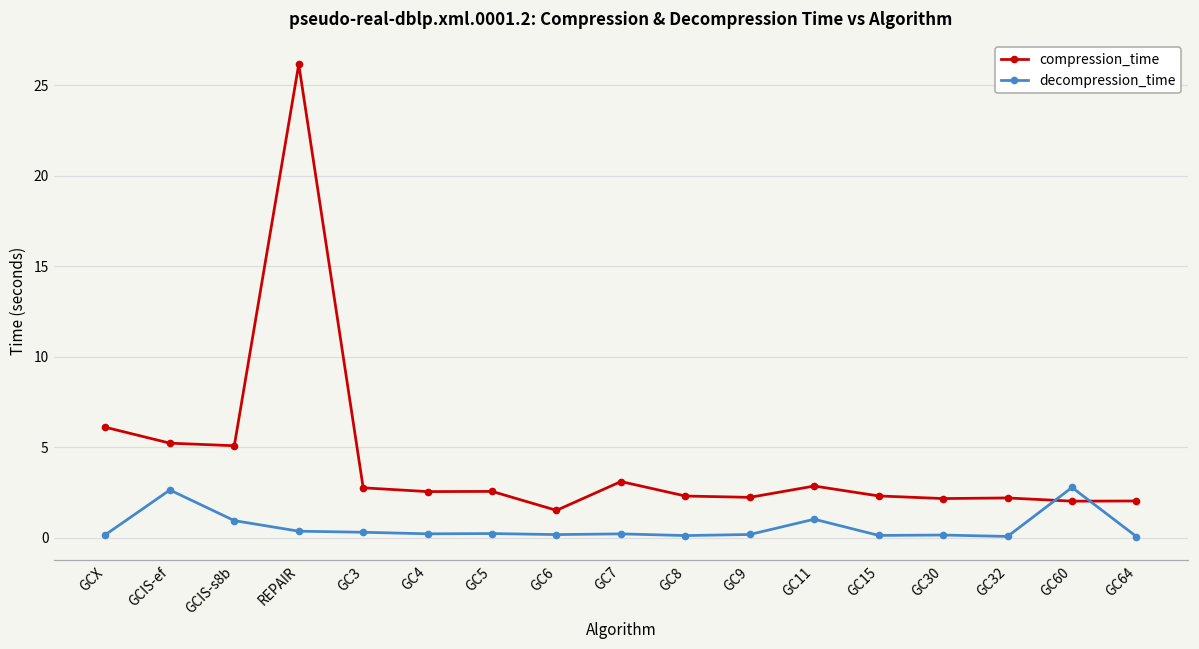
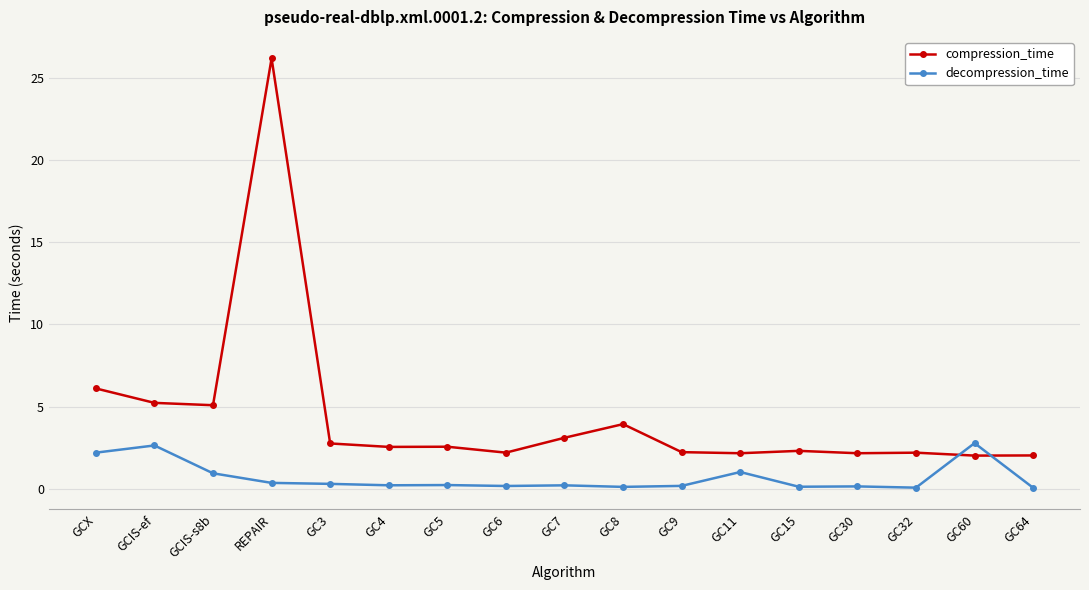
  {
    "compression_time": {
      "GCX": 6.1,
      "GCIS-ef": 5.2,
      "GCIS-s8b": 5.1,
      "REPAIR": 26.2,
      "GC3": 2.8,
      "GC4": 2.6,
      "GC5": 2.6,
-     "GC6": 1.5,
+     "GC6": 2.2,
      "GC7": 3.1,
-     "GC8": 2.3,
+     "GC8": 3.9,
      "GC9": 2.2,
-     "GC11": 2.9,
+     "GC11": 2.2,
      "GC15": 2.3,
      "GC30": 2.2,
      "GC32": 2.2,
      "GC60": 2.0,
      "GC64": 2.0
    },
    "decompression_time": {
-     "GCX": 0.2,
+     "GCX": 2.2,
      "GCIS-ef": 2.6,
      "GCIS-s8b": 1.0,
      "REPAIR": 0.4,
      "GC3": 0.3,
      "GC4": 0.2,
      "GC5": 0.2,
      "GC6": 0.2,
      "GC7": 0.2,
      "GC8": 0.1,
      "GC9": 0.2,
      "GC11": 1.0,
      "GC15": 0.1,
      "GC30": 0.2,
      "GC32": 0.1,
      "GC60": 2.8,
      "GC64": 0.1
    }
  }
